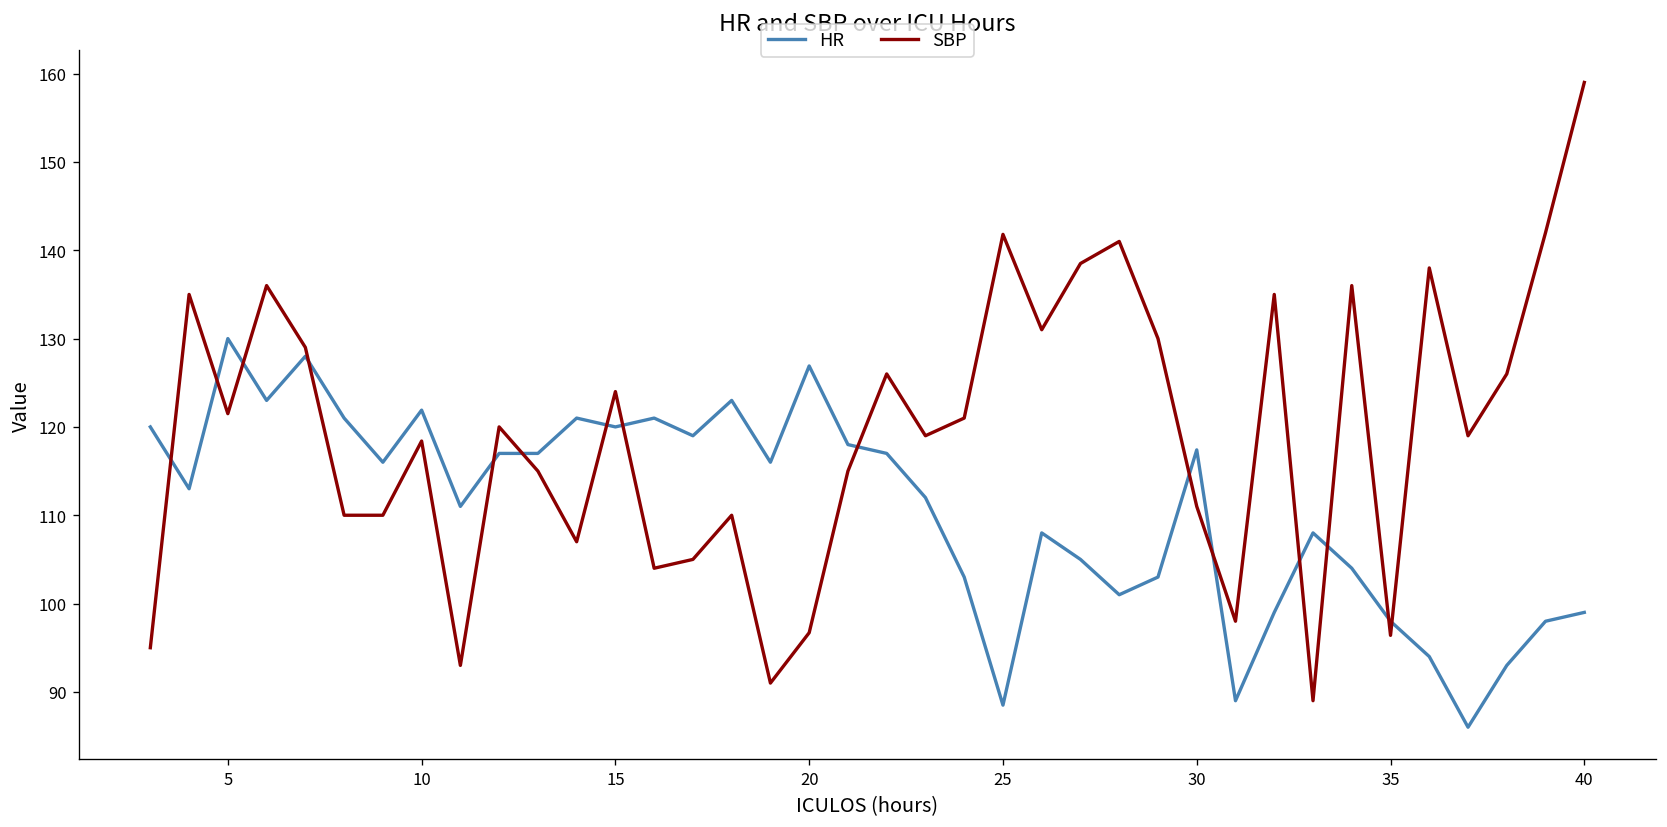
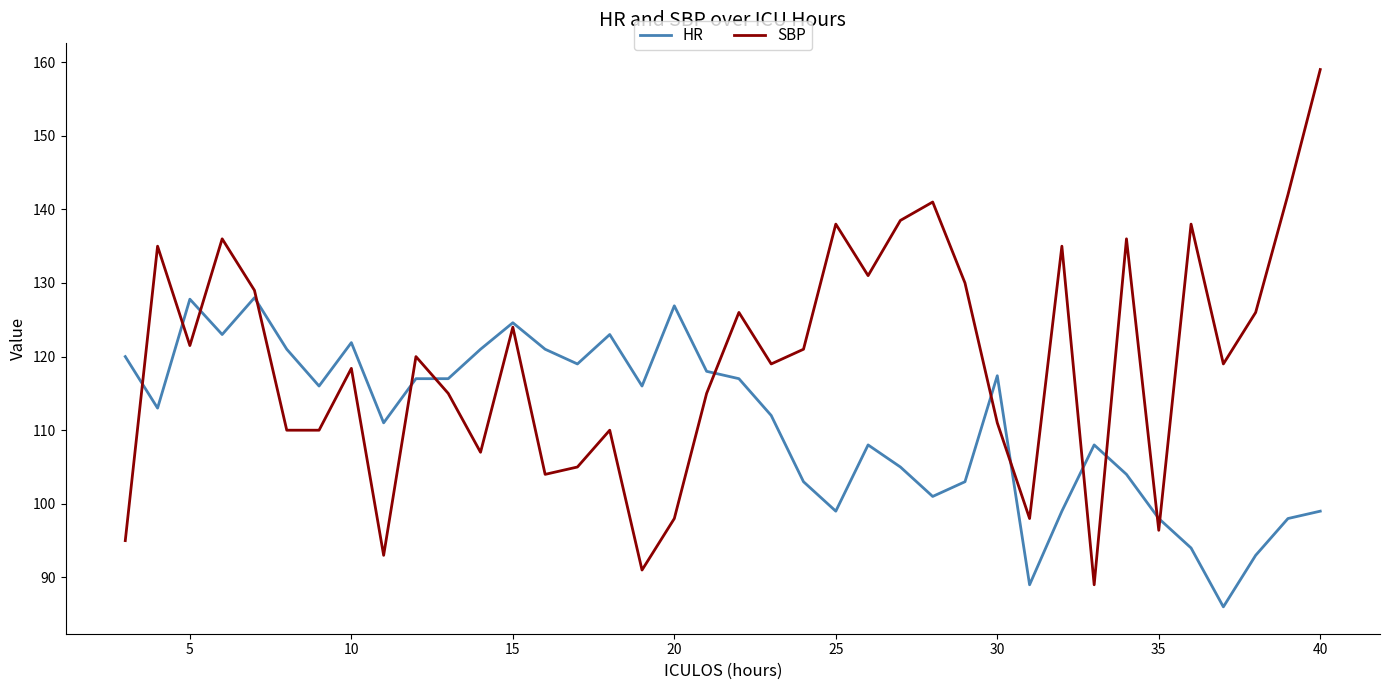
  {
    "HR": {
-     "5": 130,
+     "5": 128,
      "10": 122,
-     "15": 120,
+     "15": 125,
      "20": 127,
-     "25": 89,
+     "25": 99,
      "30": 117,
      "35": 98,
      "40": 99
    },
    "SBP": {
      "5": 122,
      "10": 118,
      "15": 124,
-     "20": 97,
-     "25": 142,
+     "20": 98,
+     "25": 138,
      "30": 111,
      "35": 96,
      "40": 159
    }
  }
